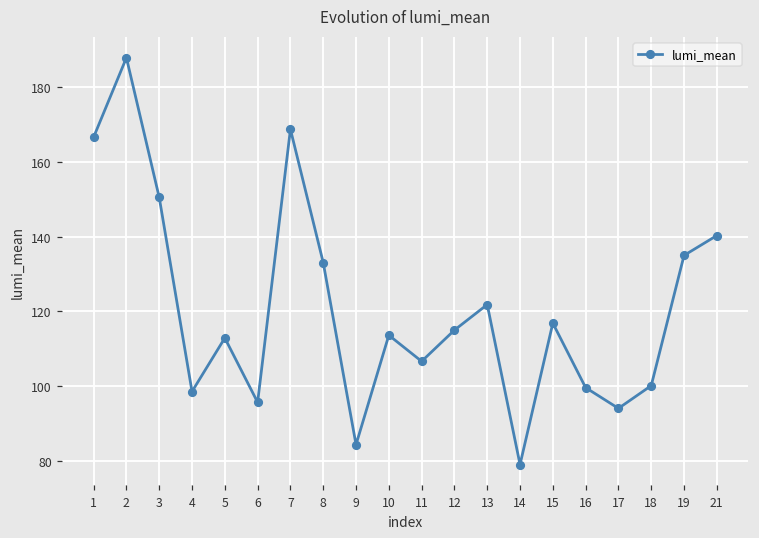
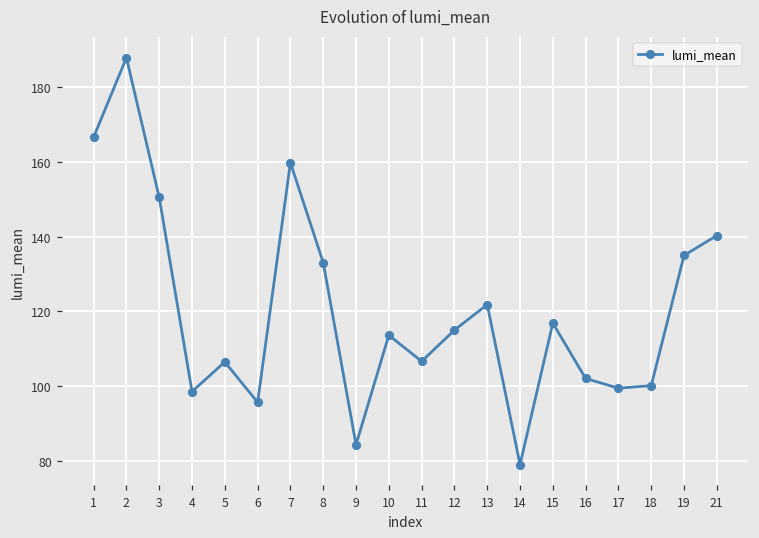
  {
    "1": 167,
    "2": 188,
    "3": 150,
    "4": 99,
-   "5": 113,
+   "5": 106,
    "6": 96,
-   "7": 169,
+   "7": 160,
    "8": 133,
    "9": 84,
    "10": 114,
    "11": 107,
    "12": 115,
    "13": 122,
    "14": 79,
    "15": 117,
-   "16": 100,
-   "17": 94,
+   "16": 102,
+   "17": 99,
    "18": 100,
    "19": 135,
    "21": 140
  }
